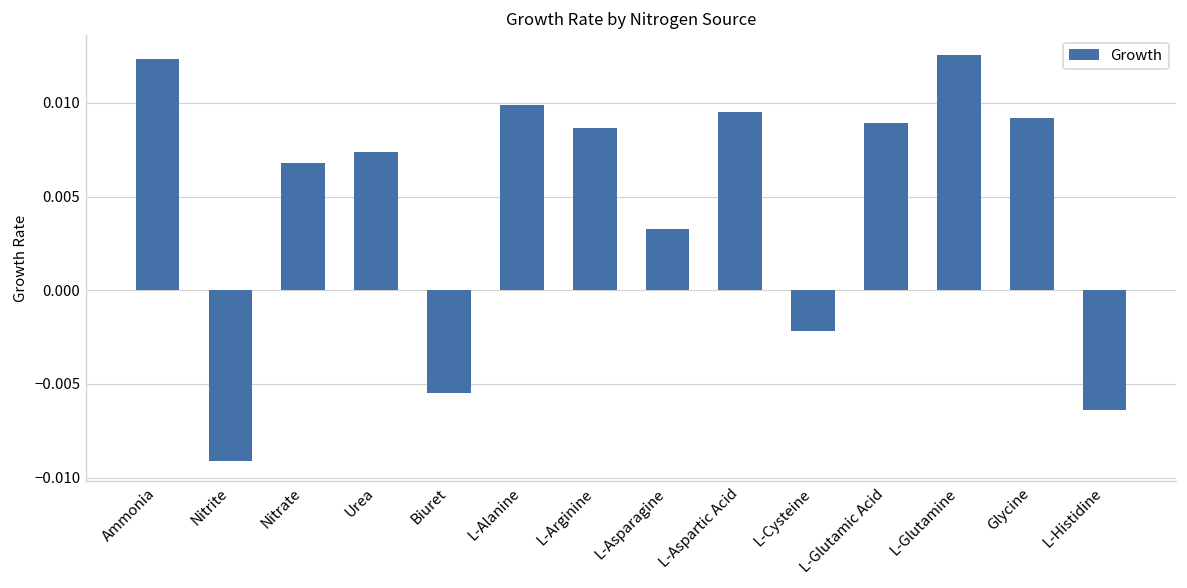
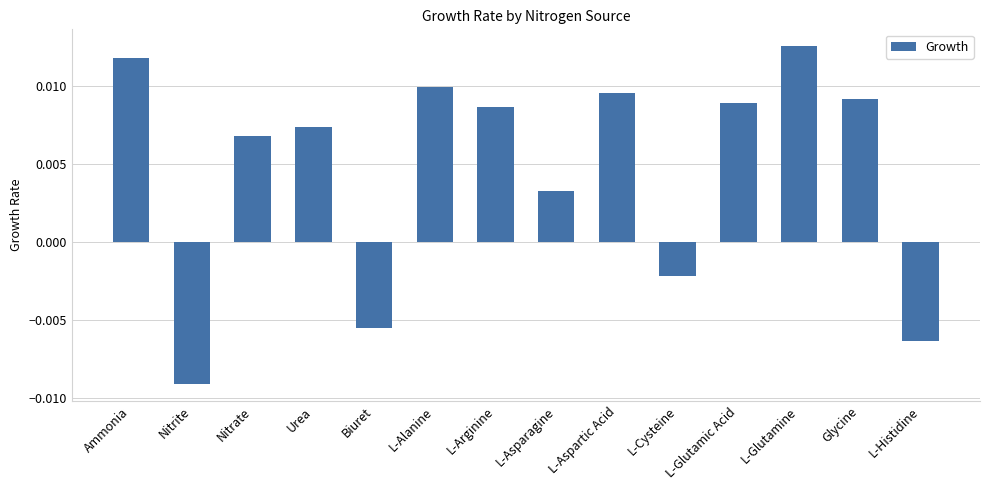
  {
-   "Ammonia": 0.0124,
+   "Ammonia": 0.0118,
    "Nitrite": -0.0091,
    "Nitrate": 0.0068,
    "Urea": 0.0074,
    "Biuret": -0.0055,
    "L-Alanine": 0.0099,
    "L-Arginine": 0.0087,
    "L-Asparagine": 0.0033,
    "L-Aspartic Acid": 0.0095,
    "L-Cysteine": -0.0022,
    "L-Glutamic Acid": 0.0089,
    "L-Glutamine": 0.0125,
    "Glycine": 0.0092,
    "L-Histidine": -0.0064
  }
